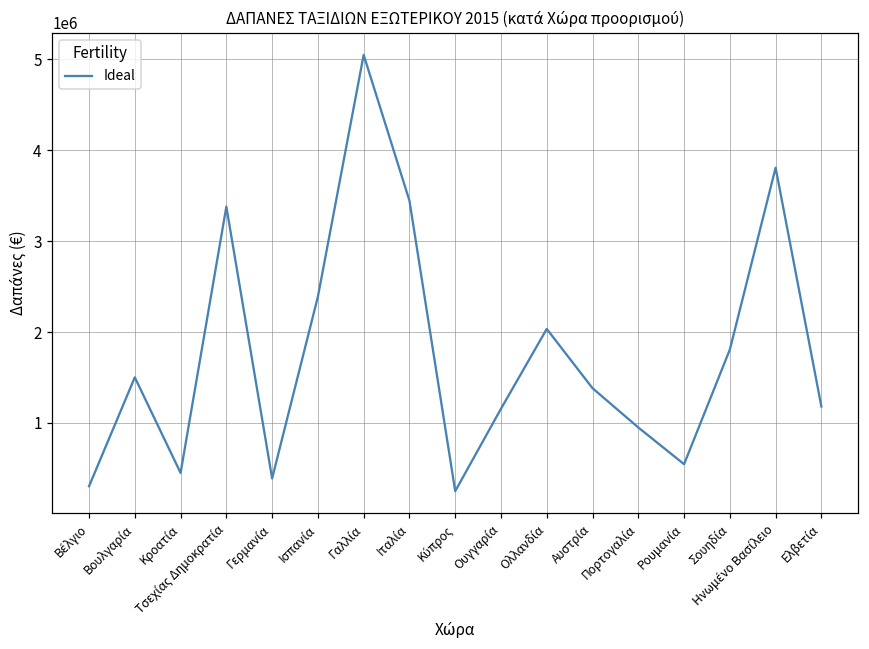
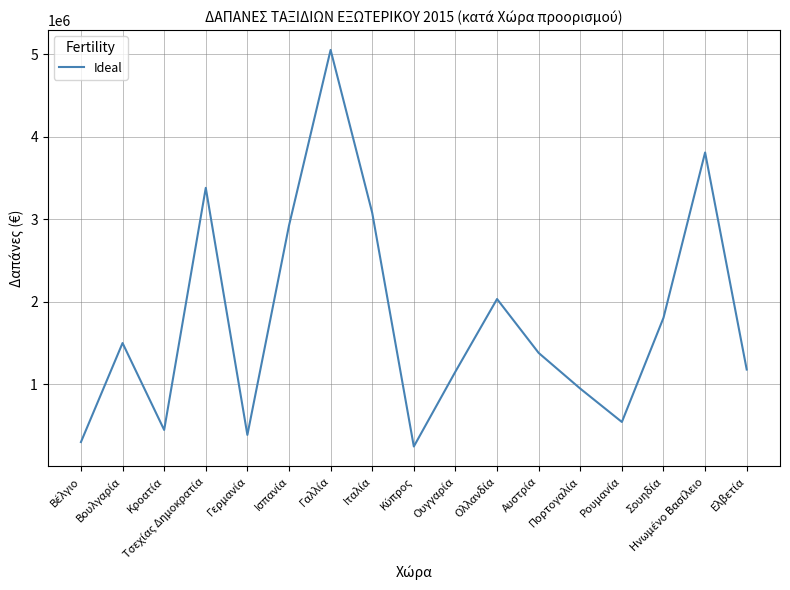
  {
    "Βέλγιο": 300000,
    "Βουλγαρία": 1500000,
    "Κροατία": 400000,
    "Τσεχίας Δημοκρατία": 3400000,
    "Γερμανία": 400000,
-   "Ισπανία": 2400000,
+   "Ισπανία": 2900000,
    "Γαλλία": 5100000,
-   "Ιταλία": 3400000,
+   "Ιταλία": 3100000,
    "Κύπρος": 200000,
    "Ουγγαρία": 1200000,
    "Ολλανδία": 2000000,
    "Αυστρία": 1400000,
    "Πορτογαλία": 900000,
    "Ρουμανία": 500000,
    "Σουηδία": 1800000,
    "Ηνωμένο Βασίλειο": 3800000,
    "Ελβετία": 1200000
  }
